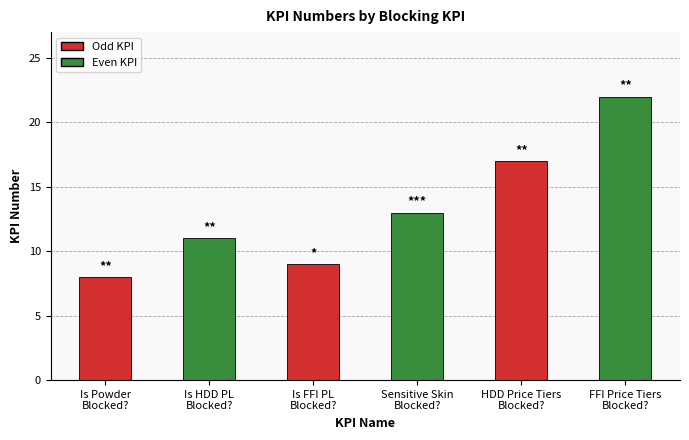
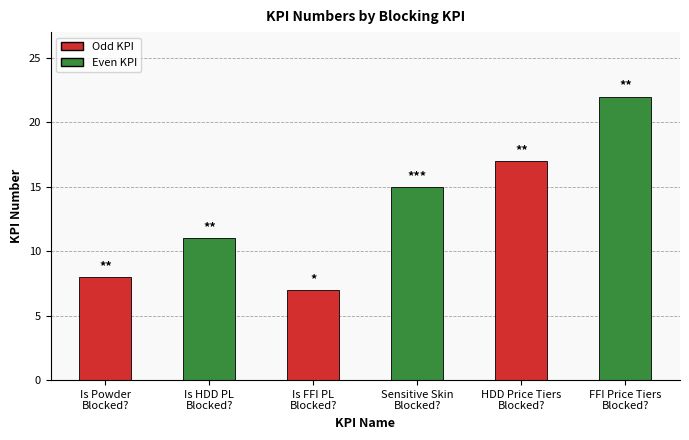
  {
    "Is Powder Blocked?": 8,
    "Is HDD PL Blocked?": 11,
-   "Is FFI PL Blocked?": 9,
-   "Sensitive Skin Blocked?": 13,
+   "Is FFI PL Blocked?": 7,
+   "Sensitive Skin Blocked?": 15,
    "HDD Price Tiers Blocked?": 17,
    "FFI Price Tiers Blocked?": 22
  }
